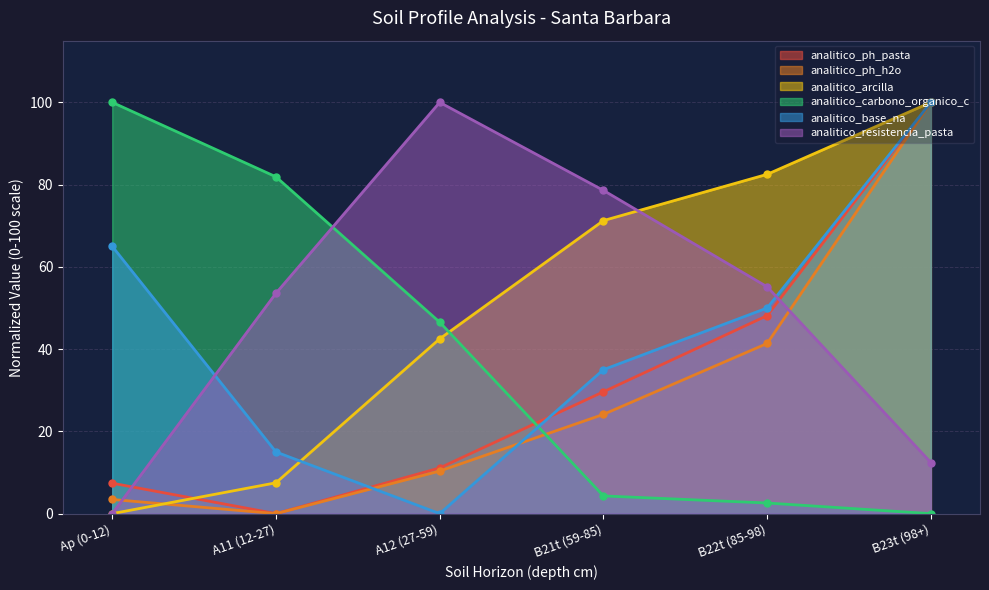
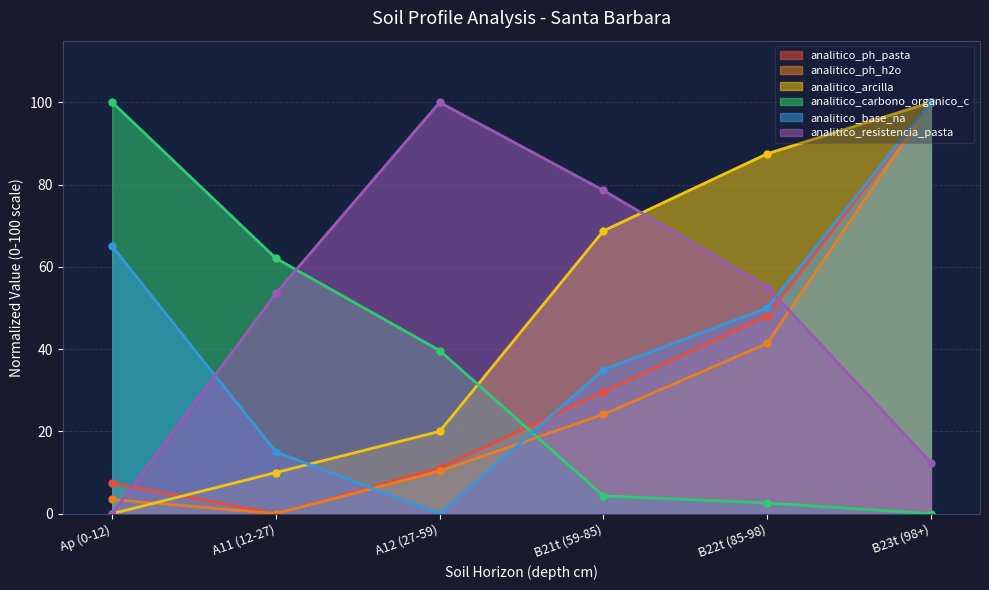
  {
    "analitico_arcilla": {
-     "A11 (12-27)": 8,
-     "A12 (27-59)": 43,
-     "B21t (59-85)": 71,
-     "B22t (85-98)": 83
+     "A11 (12-27)": 10,
+     "A12 (27-59)": 20,
+     "B21t (59-85)": 69,
+     "B22t (85-98)": 88
    },
    "analitico_carbono_organico_c": {
      "Ap (0-12)": 100,
-     "A11 (12-27)": 82,
-     "A12 (27-59)": 47,
+     "A11 (12-27)": 62,
+     "A12 (27-59)": 40,
      "B21t (59-85)": 4,
      "B22t (85-98)": 3,
      "B23t (98+)": 0
    },
    "analitico_base_na": {
      "Ap (0-12)": 65,
      "A11 (12-27)": 15,
      "A12 (27-59)": 0,
      "B21t (59-85)": 35,
      "B22t (85-98)": 50
    },
    "analitico_resistencia_pasta": {
      "A11 (12-27)": 54,
      "A12 (27-59)": 100,
      "B21t (59-85)": 79,
      "B22t (85-98)": 55,
      "B23t (98+)": 12
    }
  }
